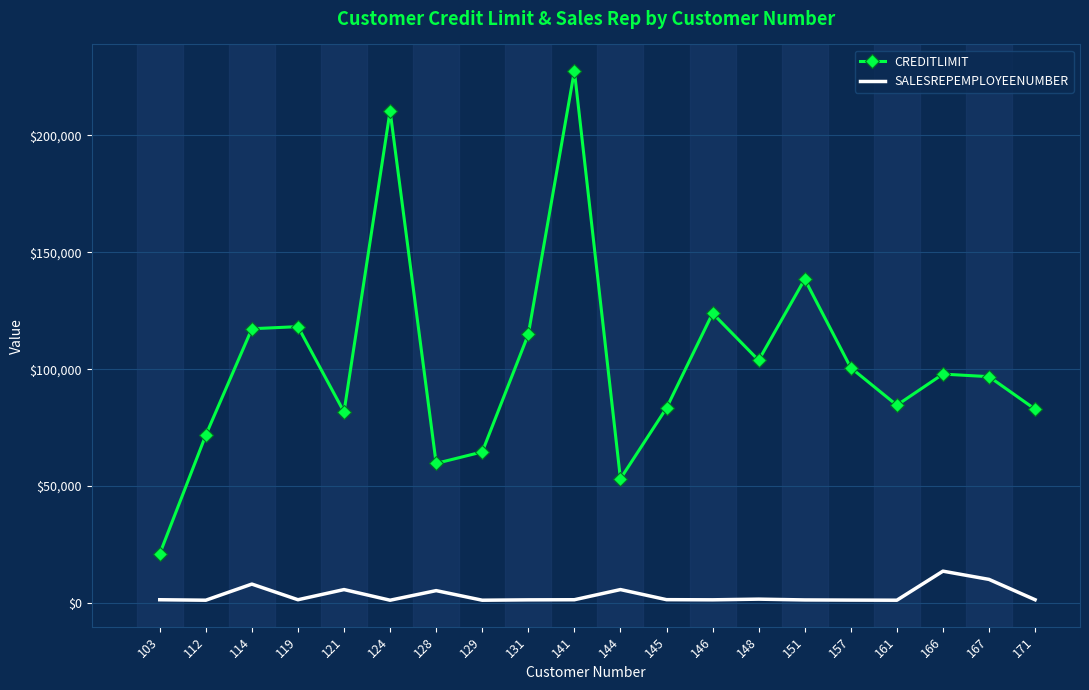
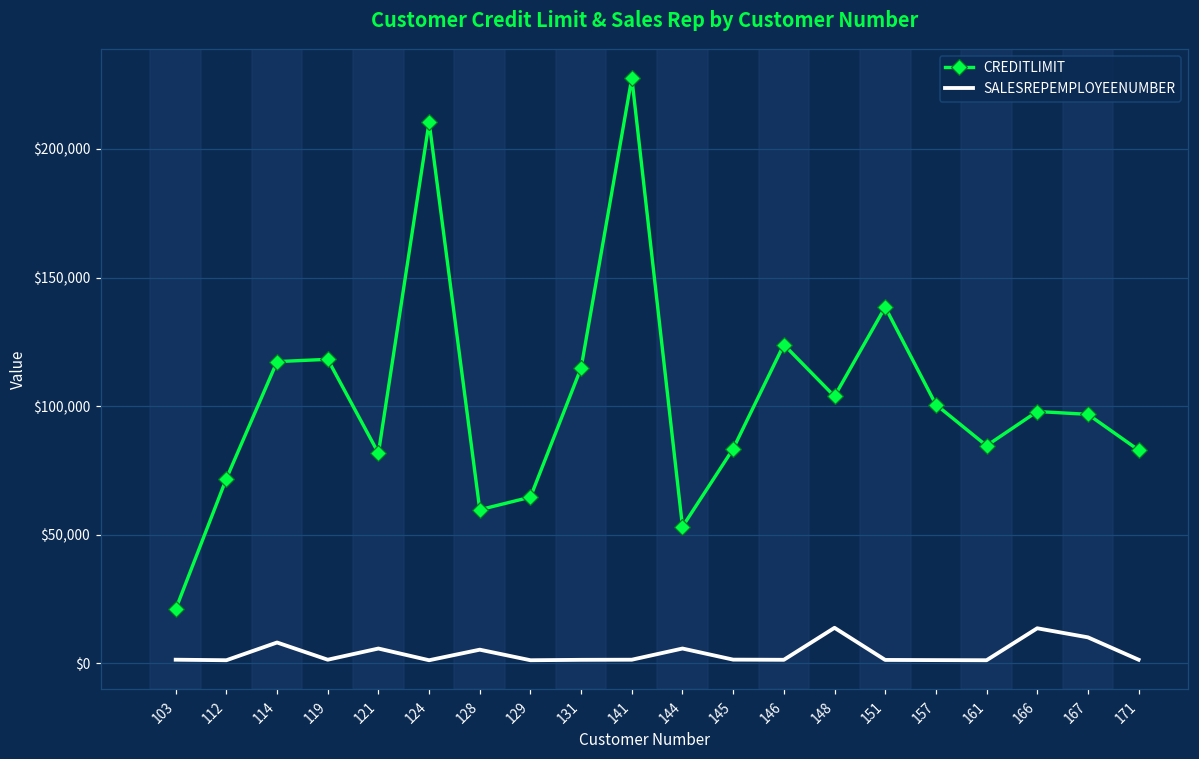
  {
    "CREDITLIMIT": {
      "103": "$21,000",
      "112": "$72,000",
      "114": "$117,000",
      "119": "$118,000",
      "121": "$82,000",
      "124": "$211,000",
      "128": "$60,000",
      "129": "$65,000",
      "131": "$115,000",
      "141": "$228,000",
      "144": "$53,000",
      "145": "$83,000",
      "146": "$124,000",
      "148": "$104,000",
      "151": "$139,000",
      "157": "$101,000",
      "161": "$85,000",
      "166": "$98,000",
      "167": "$97,000",
      "171": "$83,000"
    },
    "SALESREPEMPLOYEENUMBER": {
      "103": "$1,000",
      "112": "$1,000",
      "114": "$8,000",
      "119": "$1,000",
      "121": "$6,000",
      "124": "$1,000",
      "128": "$5,000",
      "129": "$1,000",
      "131": "$1,000",
      "141": "$1,000",
      "144": "$6,000",
      "145": "$1,000",
      "146": "$1,000",
-     "148": "$2,000",
+     "148": "$14,000",
      "151": "$1,000",
      "157": "$1,000",
      "161": "$1,000",
      "166": "$14,000",
      "167": "$10,000",
      "171": "$1,000"
    }
  }
